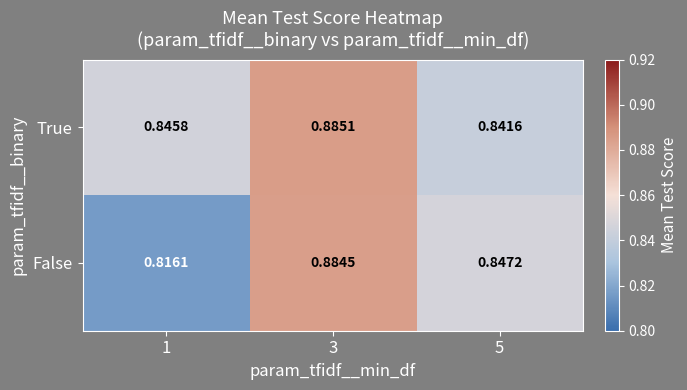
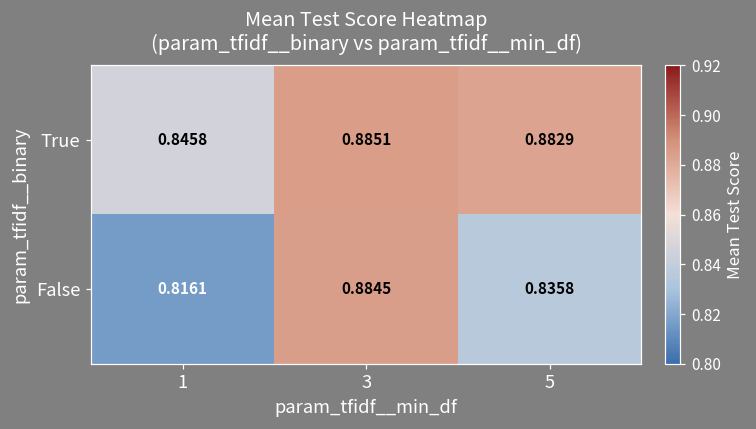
  {
    "True": {
      "1": 0.8458,
      "3": 0.8851,
-     "5": 0.8416
+     "5": 0.8829
    },
    "False": {
      "1": 0.8161,
      "3": 0.8845,
-     "5": 0.8472
+     "5": 0.8358
    }
  }
